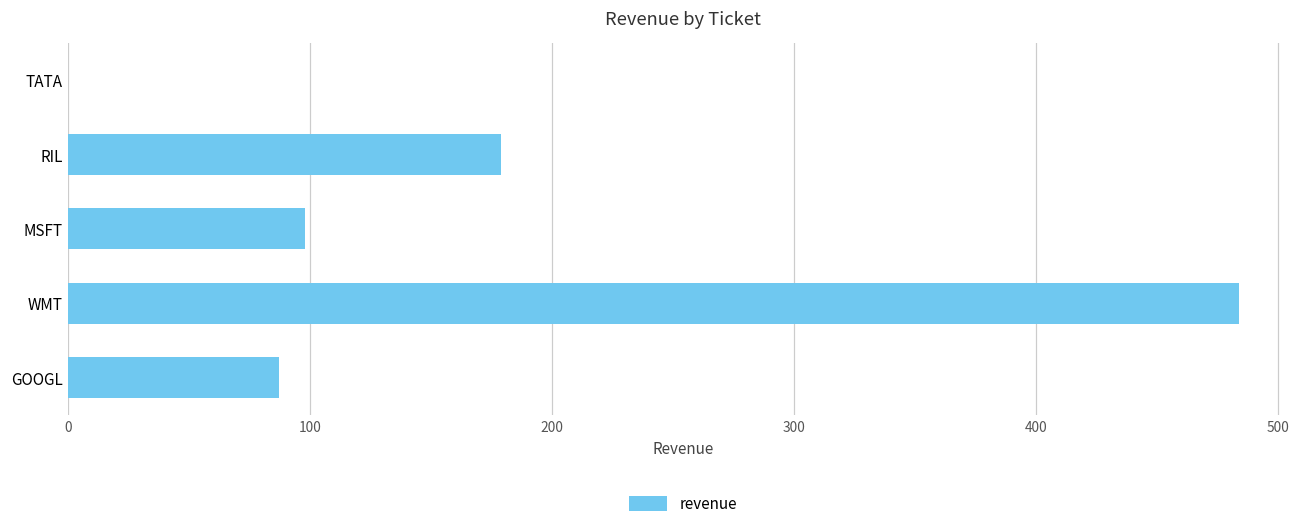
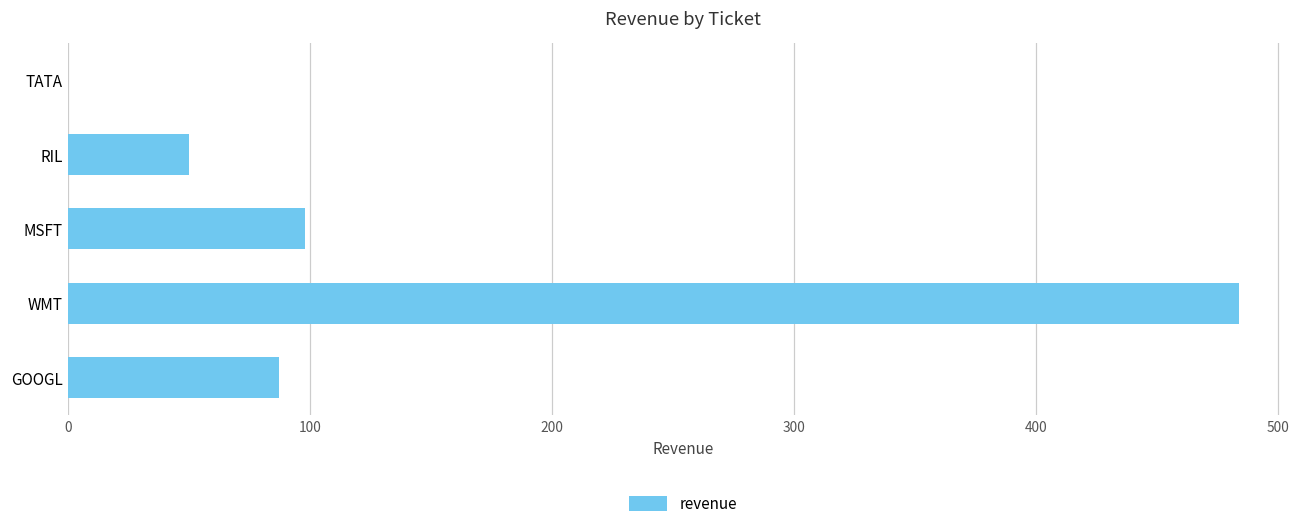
  {
    "TATA": 0,
-   "RIL": 179,
+   "RIL": 50,
    "MSFT": 98,
    "WMT": 484,
    "GOOGL": 87
  }
